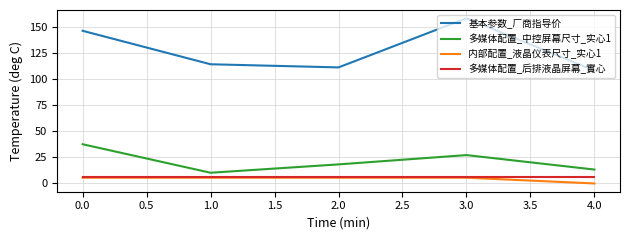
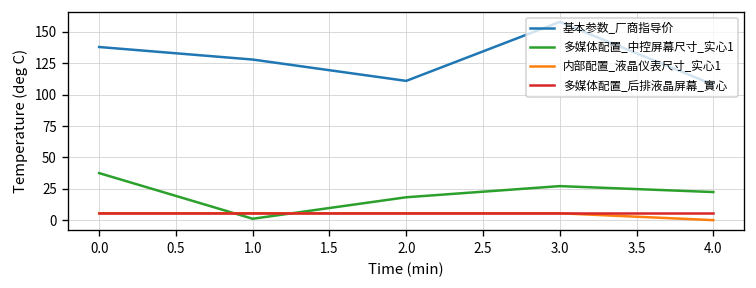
  {
    "基本参数_厂商指导价": {
-     "0.0": 146,
-     "1.0": 114,
+     "0.0": 138,
+     "1.0": 128,
      "2.0": 111
    },
    "多媒体配置_中控屏幕尺寸_实心1": {
      "0.0": 38,
-     "1.0": 10,
+     "1.0": 1,
      "2.0": 18,
      "3.0": 27,
-     "4.0": 13
+     "4.0": 22
    },
    "内部配置_液晶仪表尺寸_实心1": {
      "4.0": 0
    },
    "多媒体配置_后排液晶屏幕_實心": {
      "4.0": 6
    }
  }
